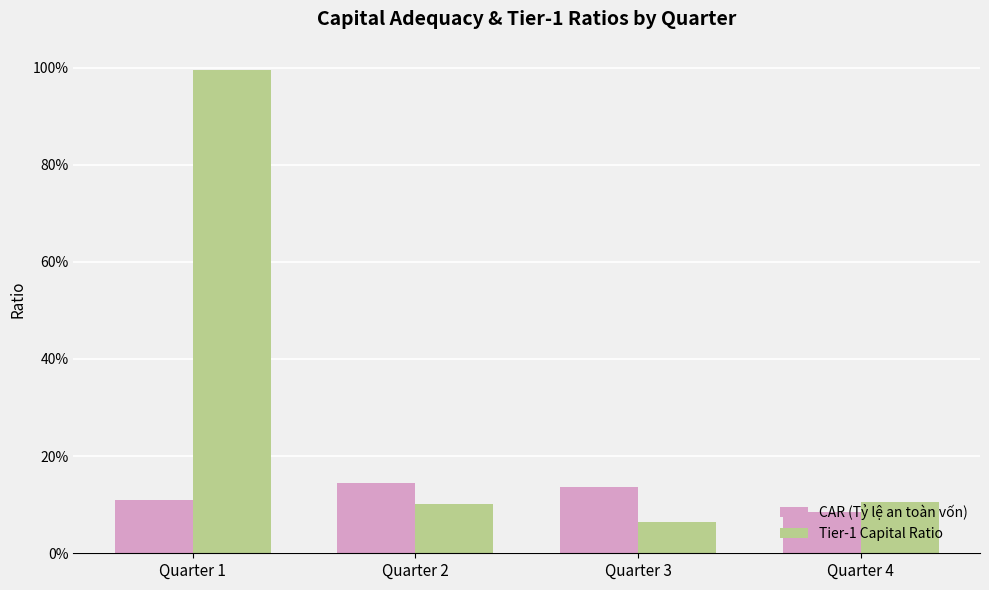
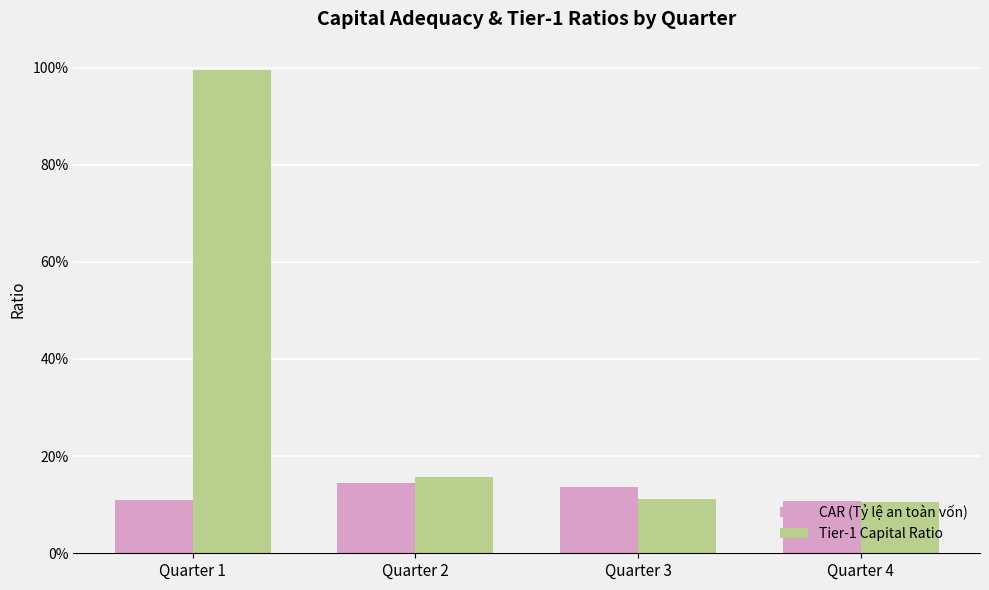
  {
    "CAR (Tỷ lệ an toàn vốn)": {
      "Quarter 1": "11%",
      "Quarter 2": "14%",
      "Quarter 3": "14%",
-     "Quarter 4": "9%"
+     "Quarter 4": "11%"
    },
    "Tier-1 Capital Ratio": {
      "Quarter 1": "100%",
-     "Quarter 2": "10%",
-     "Quarter 3": "7%",
+     "Quarter 2": "16%",
+     "Quarter 3": "11%",
      "Quarter 4": "11%"
    }
  }
